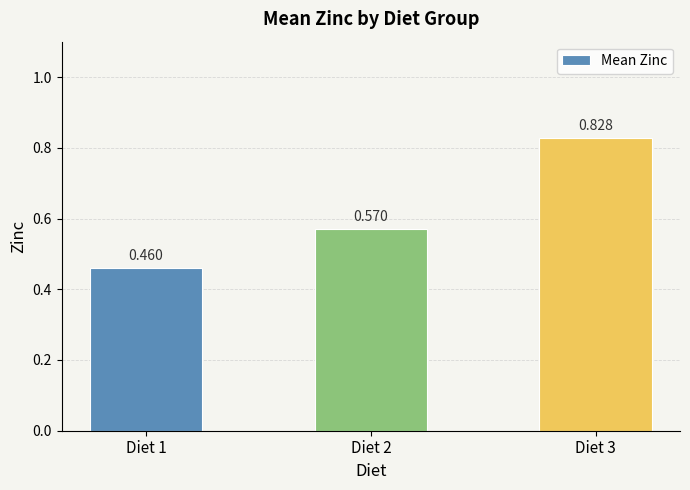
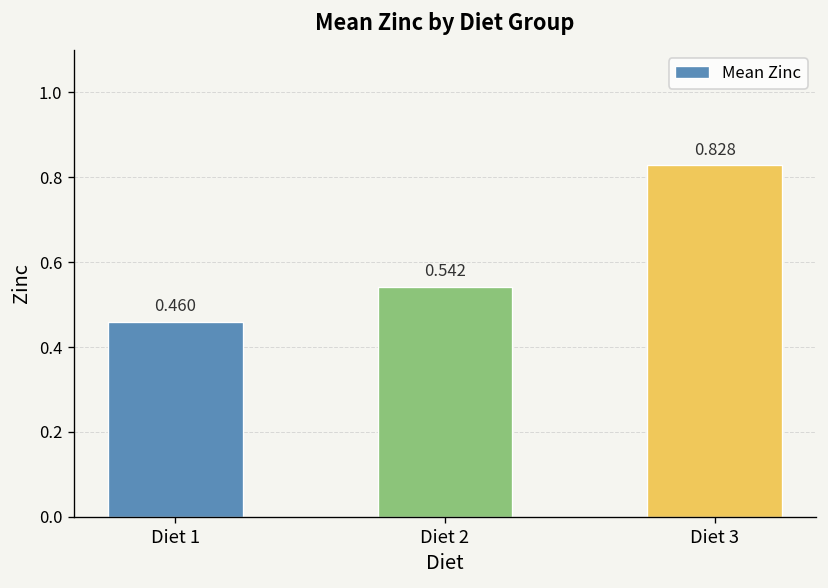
  {
    "Diet 1": 0.460,
-   "Diet 2": 0.570,
+   "Diet 2": 0.542,
    "Diet 3": 0.828
  }
